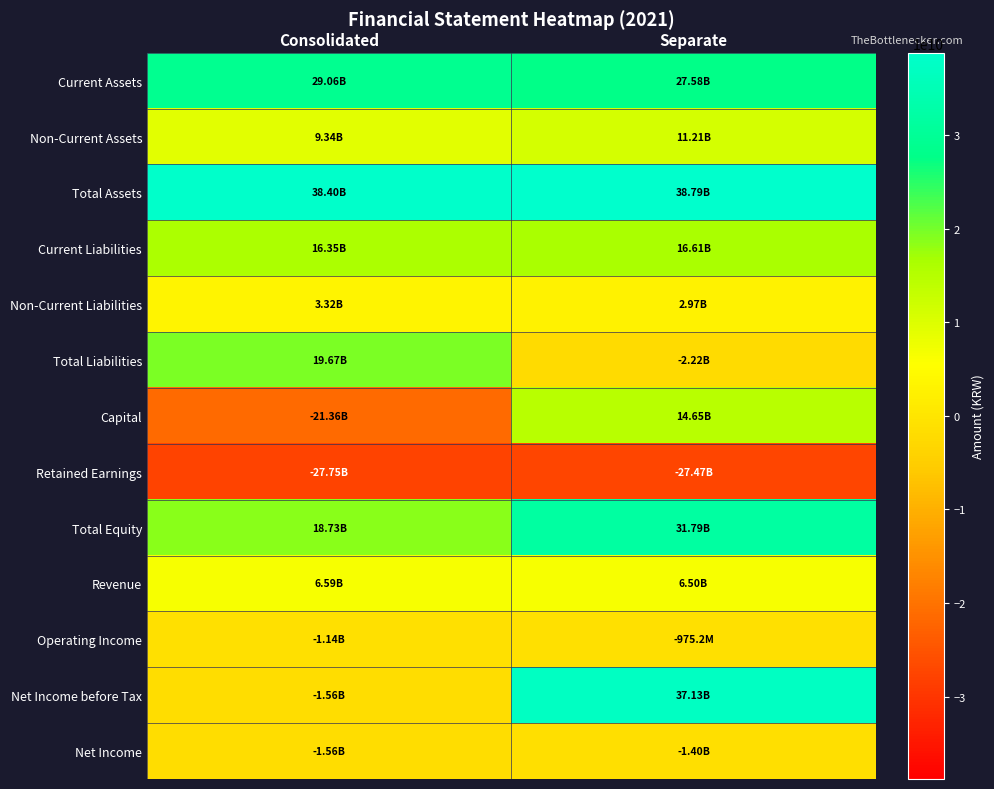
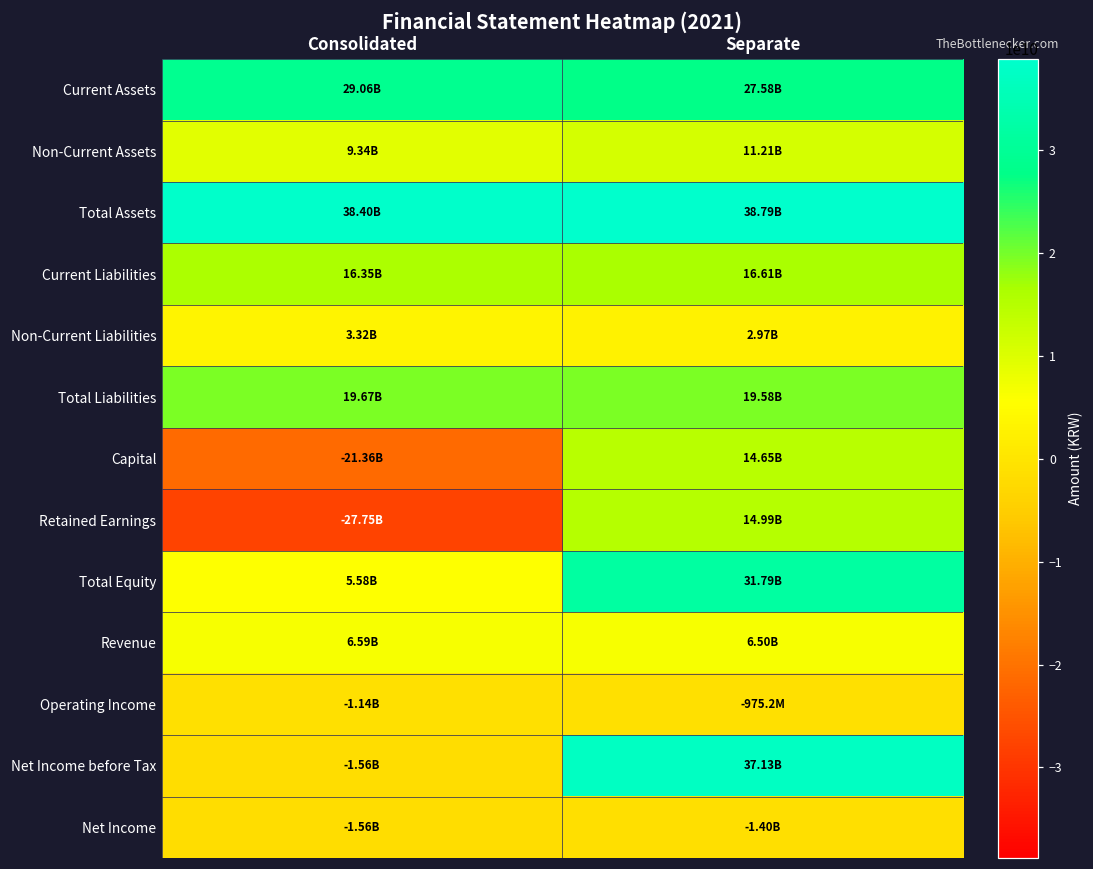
  {
    "Current Assets": {
      "Consolidated": "29.06B",
      "Separate": "27.58B"
    },
    "Non-Current Assets": {
      "Consolidated": "9.34B",
      "Separate": "11.21B"
    },
    "Total Assets": {
      "Consolidated": "38.40B",
      "Separate": "38.79B"
    },
    "Current Liabilities": {
      "Consolidated": "16.35B",
      "Separate": "16.61B"
    },
    "Non-Current Liabilities": {
      "Consolidated": "3.32B",
      "Separate": "2.97B"
    },
    "Total Liabilities": {
      "Consolidated": "19.67B",
-     "Separate": "-2.22B"
+     "Separate": "19.58B"
    },
    "Capital": {
      "Consolidated": "-21.36B",
      "Separate": "14.65B"
    },
    "Retained Earnings": {
      "Consolidated": "-27.75B",
-     "Separate": "-27.47B"
+     "Separate": "14.99B"
    },
    "Total Equity": {
-     "Consolidated": "18.73B",
+     "Consolidated": "5.58B",
      "Separate": "31.79B"
    },
    "Revenue": {
      "Consolidated": "6.59B",
      "Separate": "6.50B"
    },
    "Operating Income": {
      "Consolidated": "-1.14B",
      "Separate": "-975.2M"
    },
    "Net Income before Tax": {
      "Consolidated": "-1.56B",
      "Separate": "37.13B"
    },
    "Net Income": {
      "Consolidated": "-1.56B",
      "Separate": "-1.40B"
    }
  }
